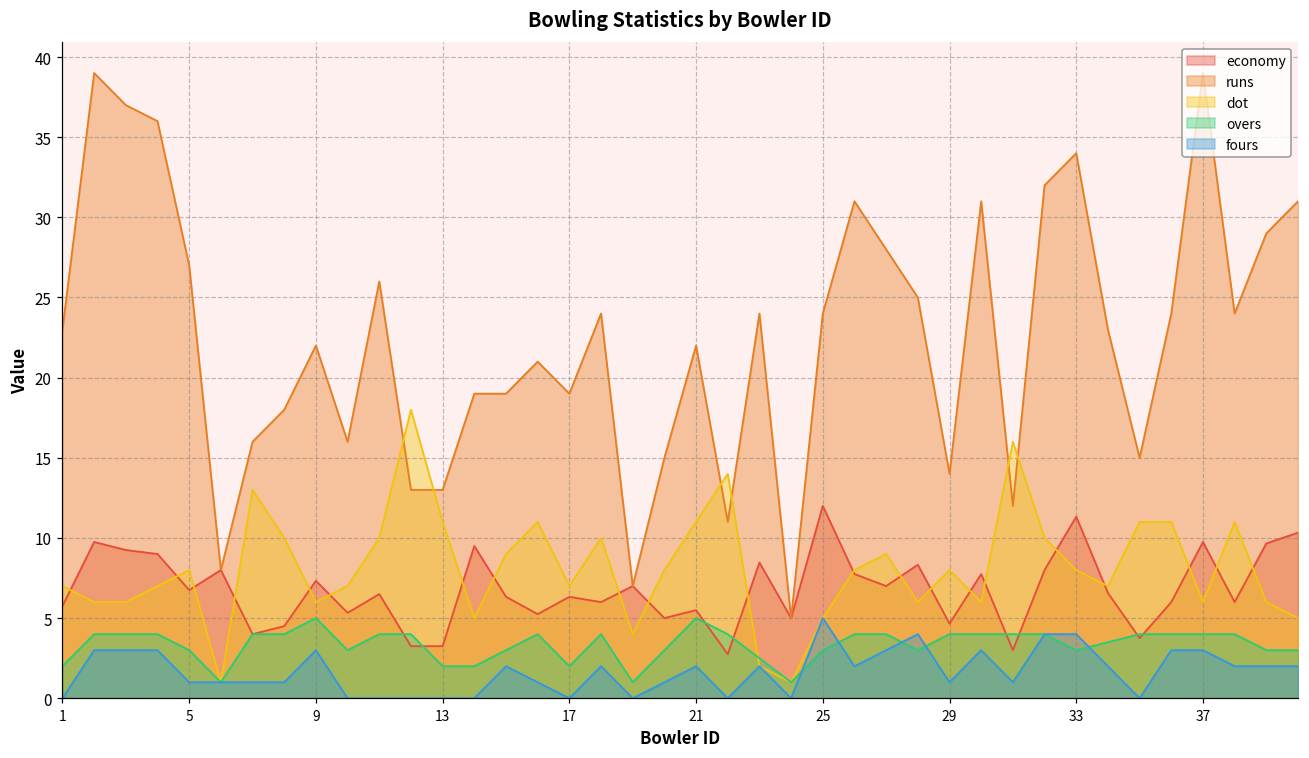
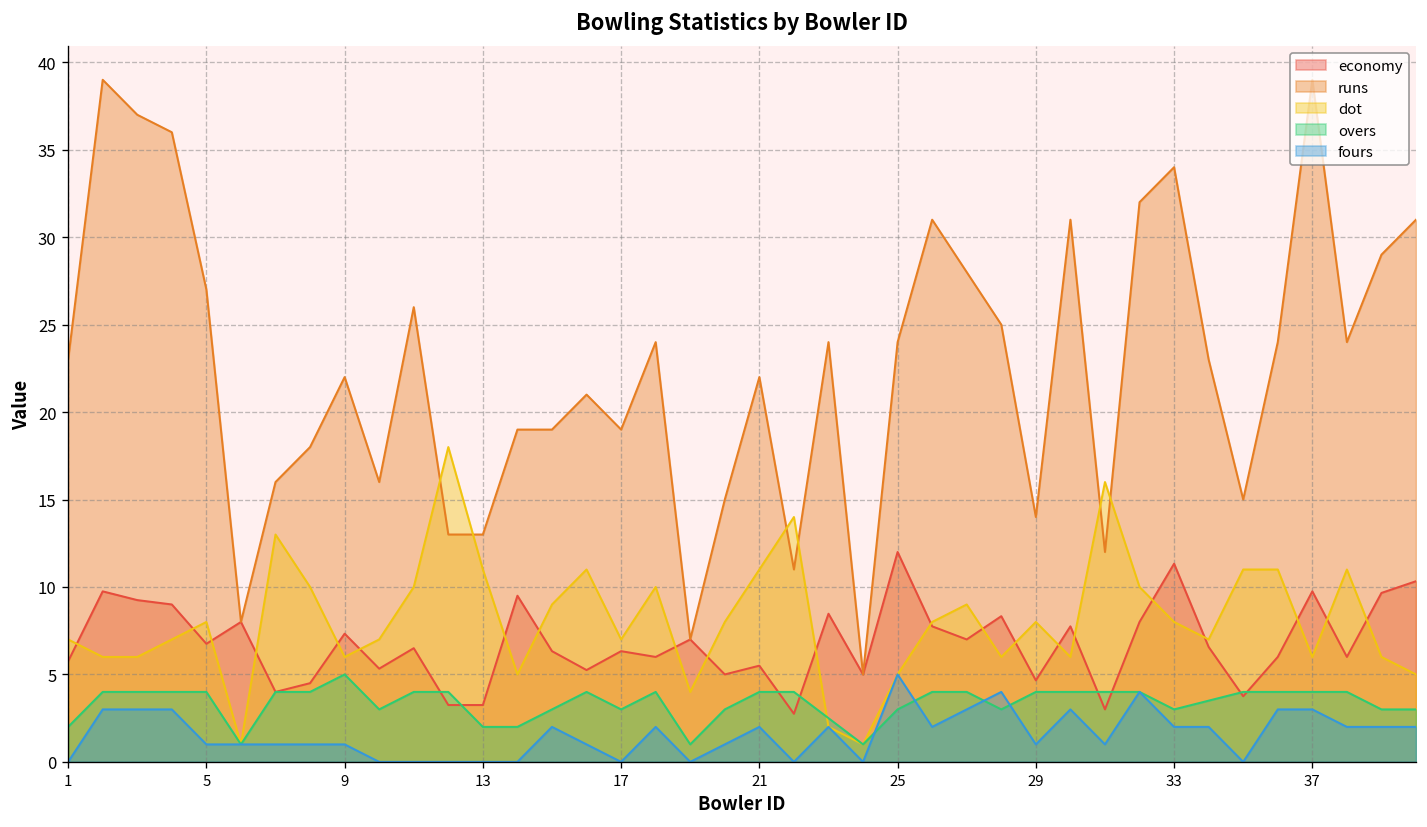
  {
    "overs": {
      "1": 2,
-     "5": 3,
+     "5": 4,
      "9": 5,
      "13": 2,
-     "17": 2,
-     "21": 5,
+     "17": 3,
+     "21": 4,
      "25": 3,
      "29": 4,
      "33": 3,
      "37": 4
    },
    "fours": {
      "1": 0,
      "5": 1,
-     "9": 3,
+     "9": 1,
      "13": 0,
      "17": 0,
      "21": 2,
      "29": 1,
-     "33": 4,
+     "33": 2,
      "37": 3
    }
  }
